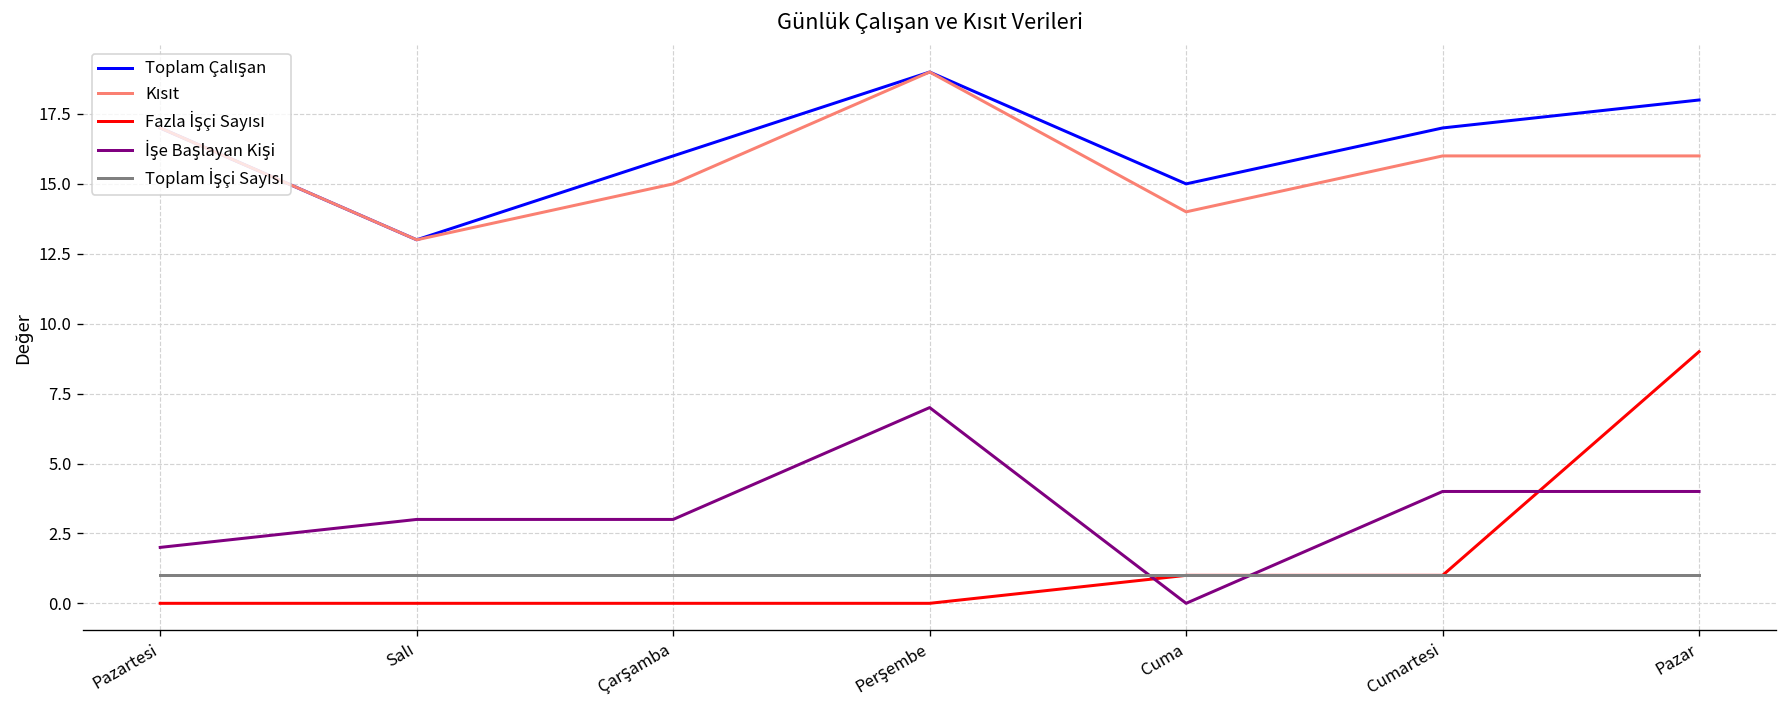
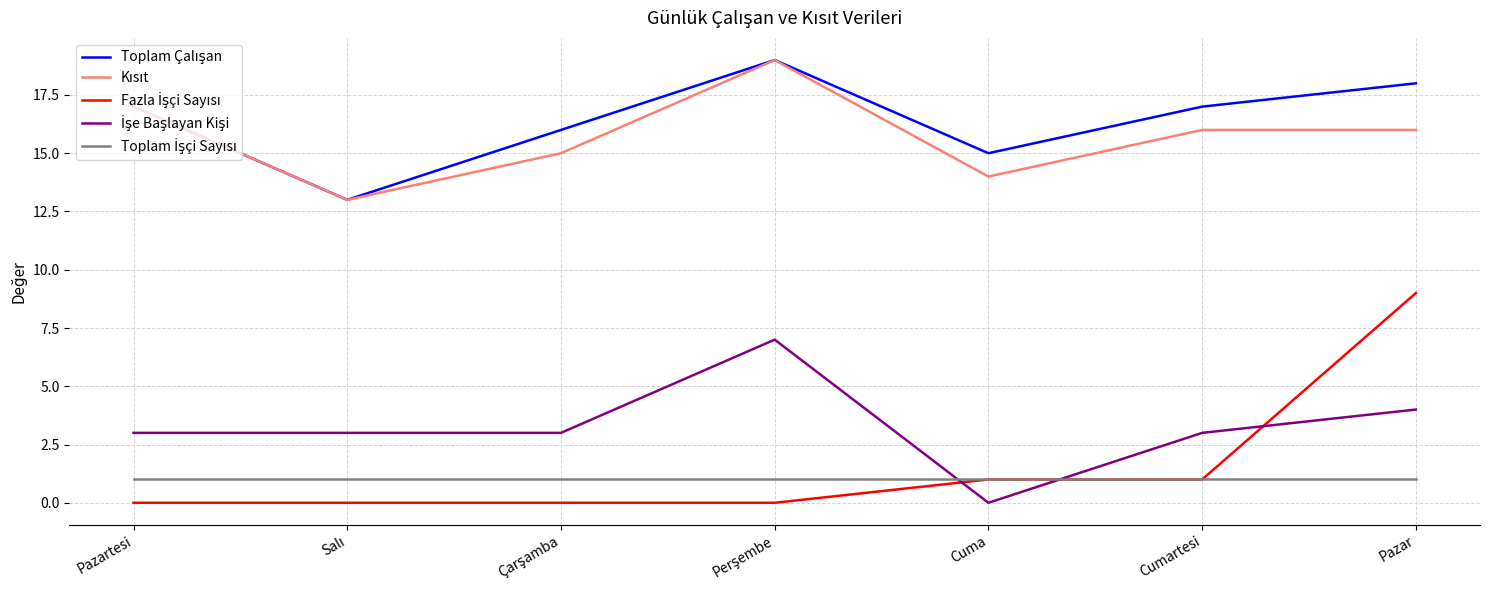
  {
    "Toplam Çalışan": {
      "Çarşamba": 16,
      "Cuma": 15,
      "Cumartesi": 17,
      "Pazar": 18
    },
    "Kısıt": {
      "Çarşamba": 15,
      "Cuma": 14,
      "Cumartesi": 16,
      "Pazar": 16
    },
    "Fazla İşçi Sayısı": {
      "Pazartesi": 0,
      "Salı": 0,
      "Çarşamba": 0,
      "Perşembe": 0,
      "Pazar": 9
    },
    "İşe Başlayan Kişi": {
-     "Pazartesi": 2,
+     "Pazartesi": 3,
      "Salı": 3,
      "Çarşamba": 3,
      "Perşembe": 7,
      "Cuma": 0,
-     "Cumartesi": 4,
+     "Cumartesi": 3,
      "Pazar": 4
    },
    "Toplam İşçi Sayısı": {
      "Pazartesi": 1,
      "Salı": 1,
      "Çarşamba": 1,
      "Perşembe": 1,
      "Pazar": 1
    }
  }
